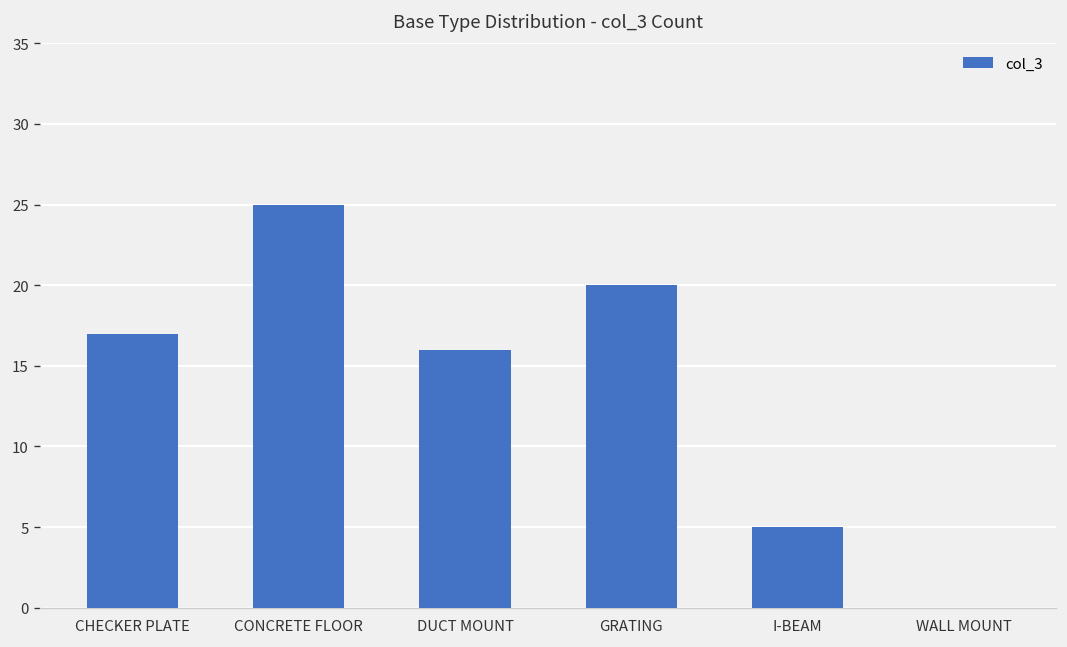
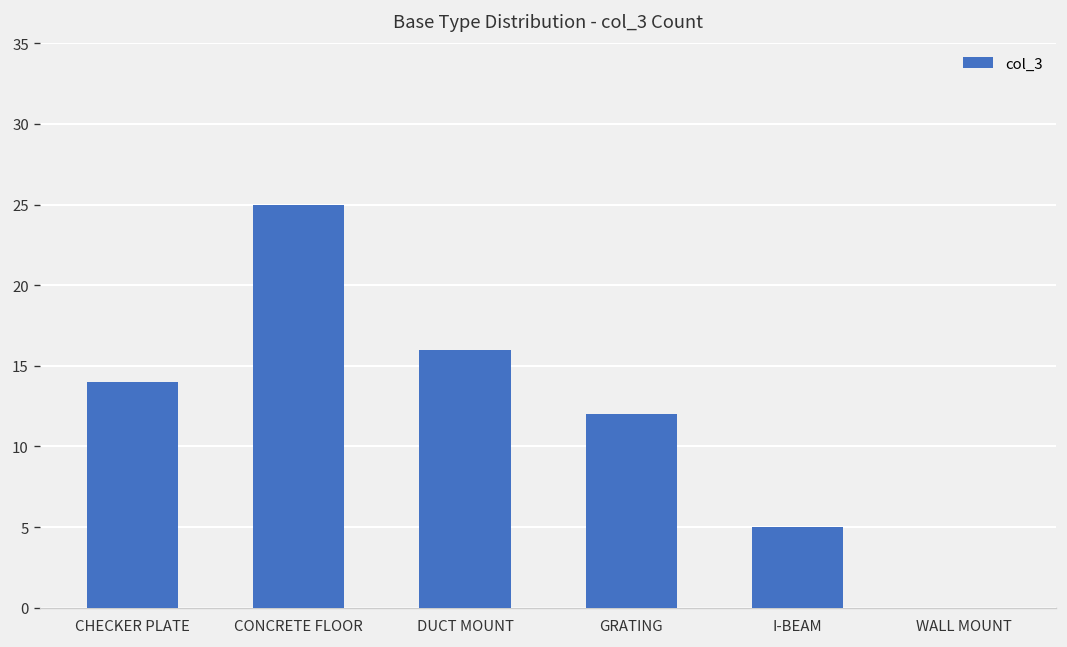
  {
-   "CHECKER PLATE": 17,
+   "CHECKER PLATE": 14,
    "CONCRETE FLOOR": 25,
    "DUCT MOUNT": 16,
-   "GRATING": 20,
+   "GRATING": 12,
    "I-BEAM": 5,
    "WALL MOUNT": 0
  }
